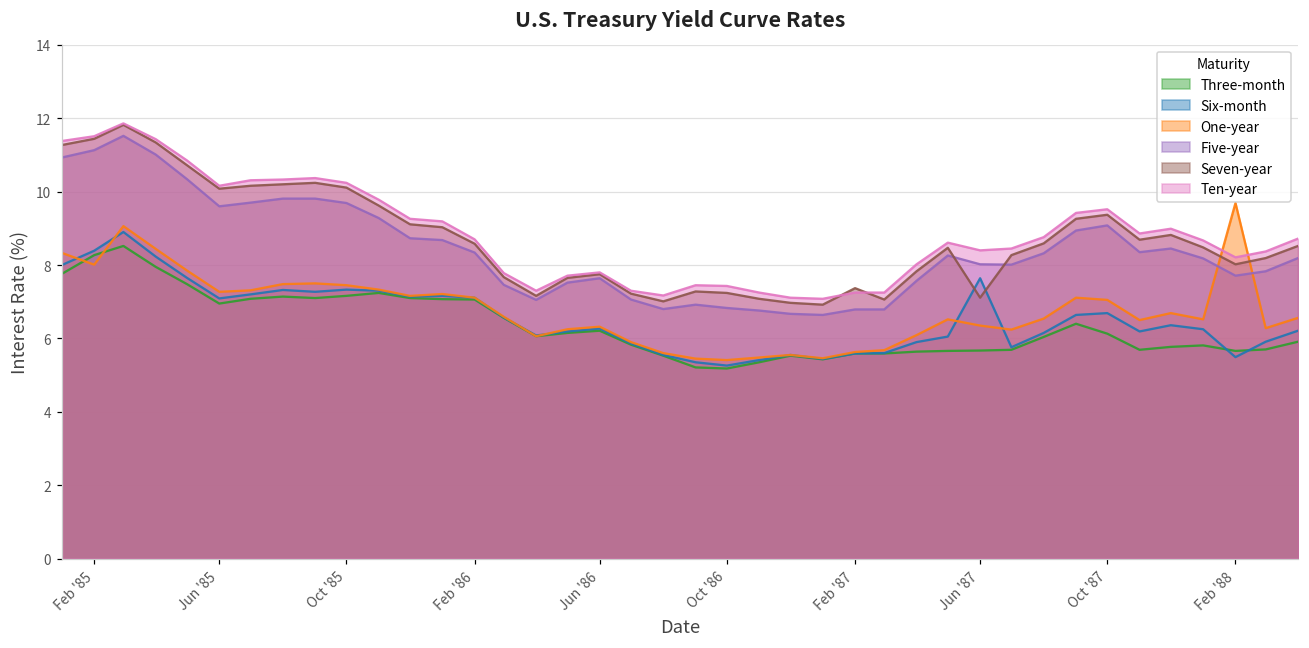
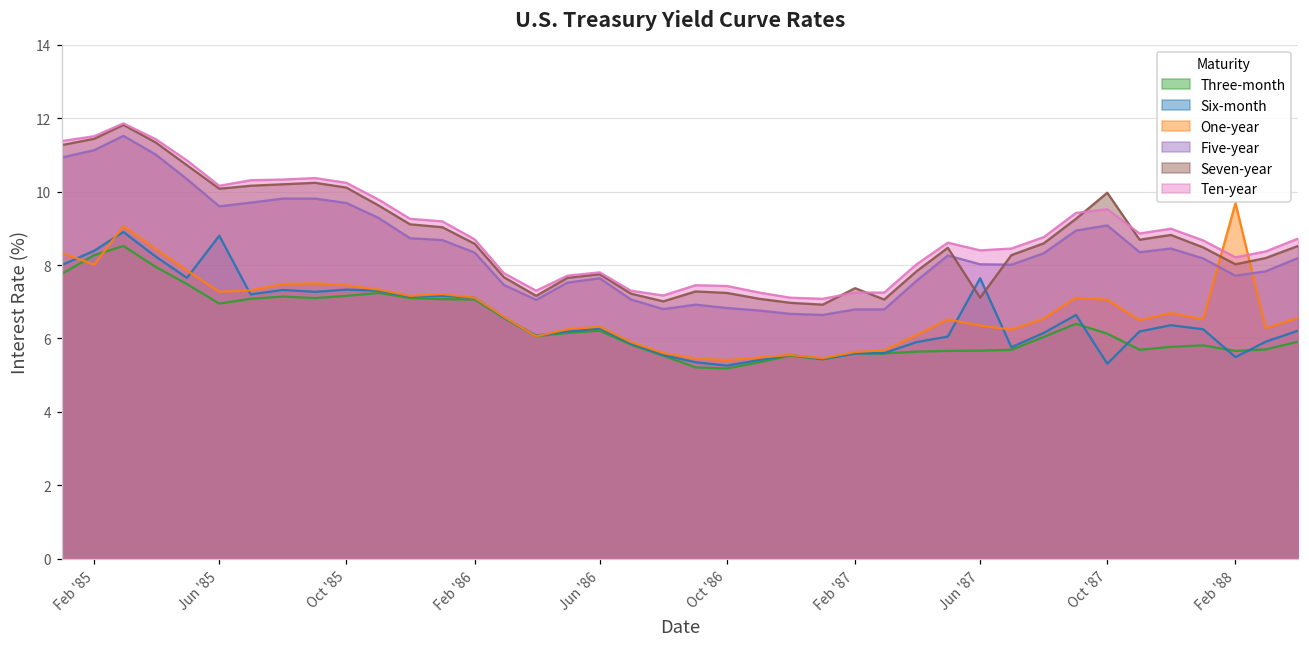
  {
    "Three-month": {
      "Feb '85": 8.3,
      "Jun '85": 7.0,
      "Oct '85": 7.2,
      "Oct '86": 5.2,
      "Jun '87": 5.7,
      "Oct '87": 6.1,
      "Feb '88": 5.7
    },
    "Six-month": {
      "Feb '85": 8.4,
-     "Jun '85": 7.1,
+     "Jun '85": 8.8,
      "Oct '85": 7.3,
      "Oct '86": 5.3,
      "Jun '87": 7.6,
-     "Oct '87": 6.7,
+     "Oct '87": 5.3,
      "Feb '88": 5.5
    },
    "One-year": {
      "Feb '85": 8.0,
      "Jun '85": 7.3,
      "Oct '85": 7.5,
      "Oct '86": 5.4,
      "Jun '87": 6.4,
      "Oct '87": 7.1
    },
    "Seven-year": {
      "Jun '85": 10.1,
      "Oct '85": 10.1,
      "Feb '86": 8.6,
      "Oct '86": 7.2,
      "Feb '87": 7.4,
      "Jun '87": 7.1,
-     "Oct '87": 9.4,
+     "Oct '87": 10.0,
      "Feb '88": 8.0
    }
  }
